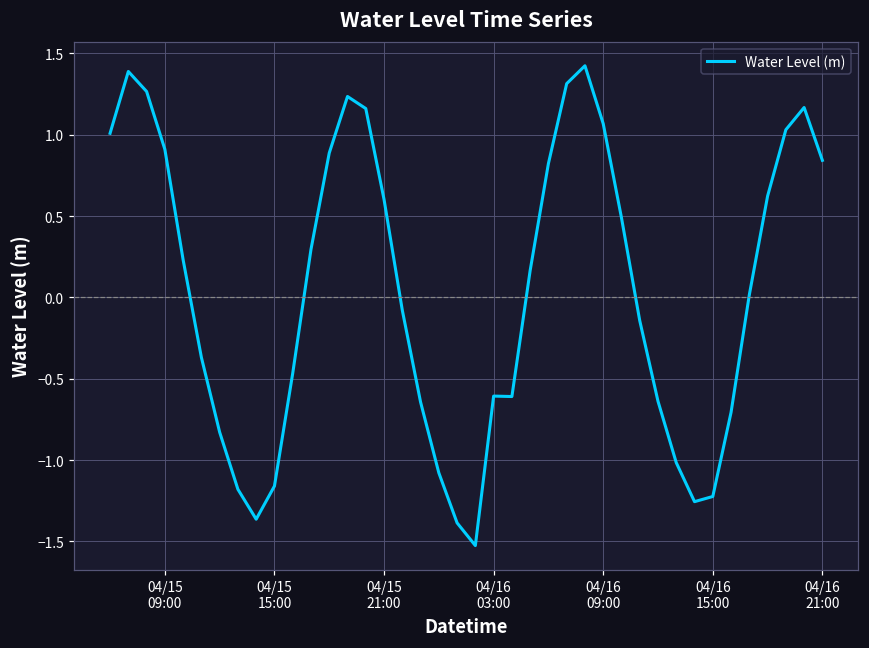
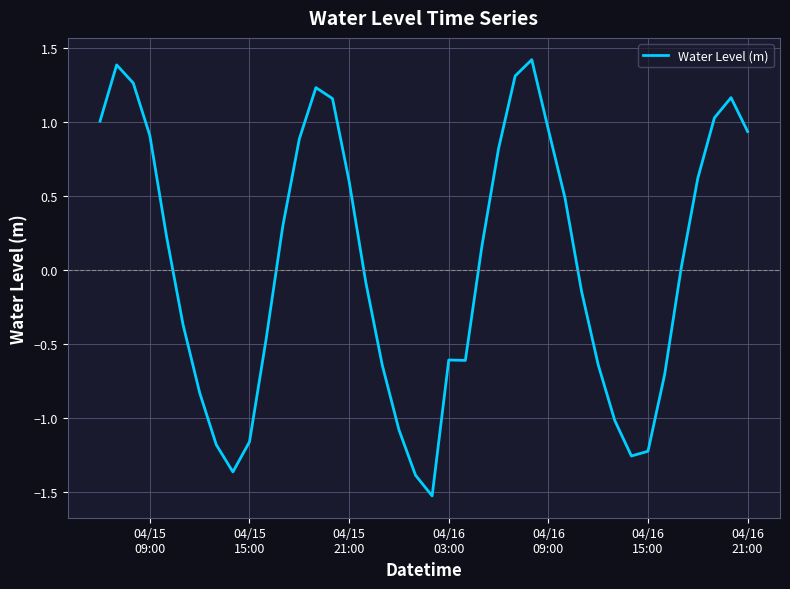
  {
    "04/15 09:00": 0.91,
    "04/15 15:00": -1.16,
    "04/15 21:00": 0.60,
    "04/16 03:00": -0.61,
-   "04/16 09:00": 1.07,
+   "04/16 09:00": 0.95,
    "04/16 15:00": -1.22,
-   "04/16 21:00": 0.84
+   "04/16 21:00": 0.94
  }
